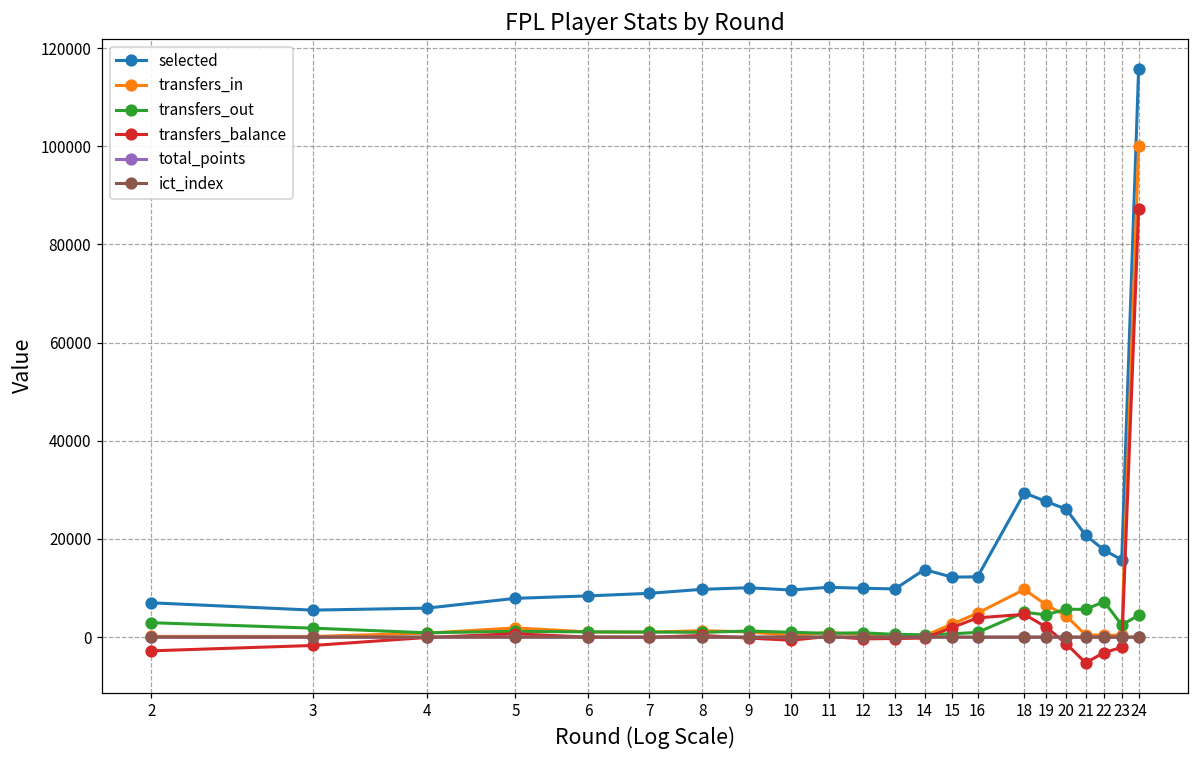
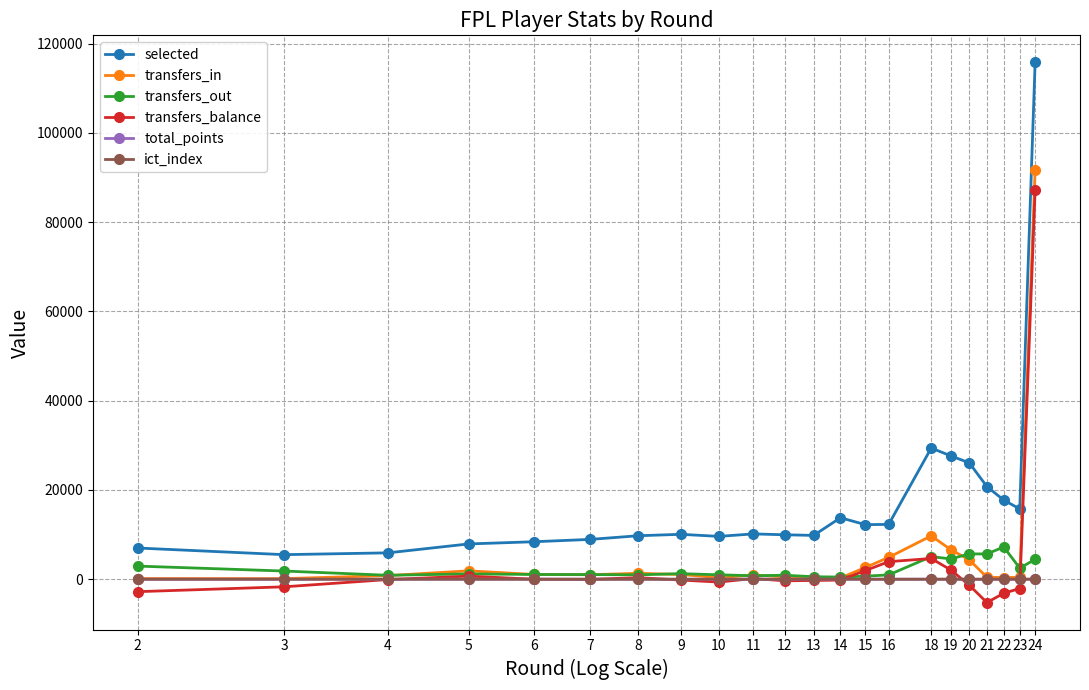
  {
    "selected": {
      "2": 7000,
      "3": 6000,
      "4": 6000,
      "5": 8000,
      "6": 8000,
      "7": 9000,
      "8": 10000,
      "9": 10000,
      "10": 10000,
      "11": 10000,
      "12": 10000,
      "13": 10000,
      "14": 14000,
      "15": 12000,
      "16": 12000,
      "18": 29000,
      "19": 28000,
      "20": 26000,
      "21": 21000,
      "22": 18000,
      "23": 16000,
      "24": 116000
    },
    "transfers_in": {
      "5": 2000,
      "15": 3000,
      "16": 5000,
      "18": 10000,
      "19": 7000,
      "20": 4000,
-     "24": 100000
+     "24": 92000
    },
    "transfers_out": {
      "2": 3000,
      "3": 2000,
      "10": 1000,
      "15": 1000,
      "16": 1000,
      "19": 5000,
      "20": 6000,
      "21": 6000,
      "22": 7000,
      "23": 2000,
      "24": 4000
    },
    "transfers_balance": {
      "2": -3000,
      "3": -2000,
      "10": -1000,
      "15": 2000,
      "16": 4000,
      "19": 2000,
      "20": -1000,
      "21": -5000,
      "22": -3000,
      "23": -2000,
      "24": 87000
    },
    "ict_index": {
      "5": 0,
      "15": 0,
      "16": 0,
      "18": 0,
      "19": 0,
      "20": 0,
      "24": 0
    }
  }
